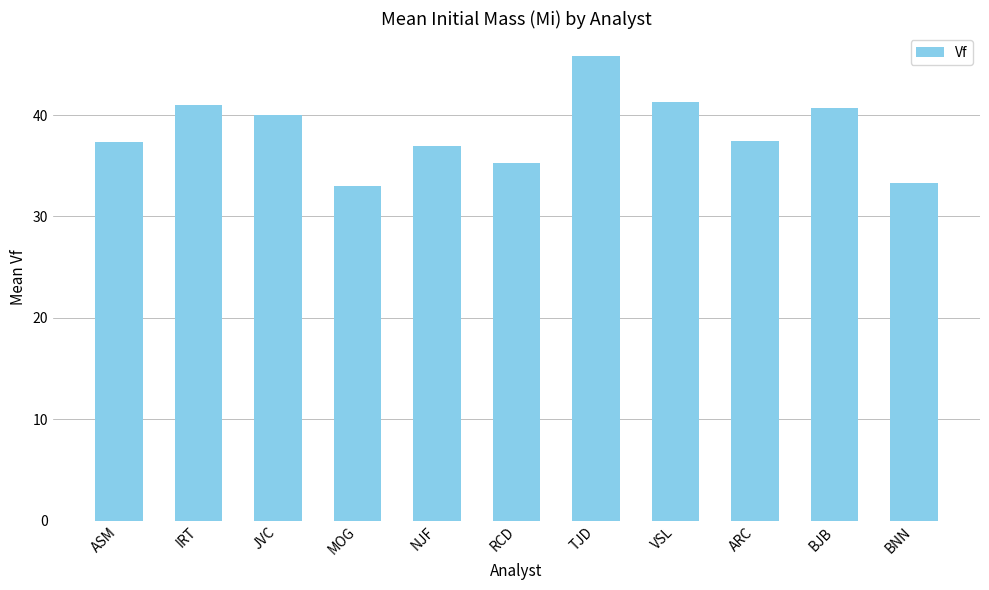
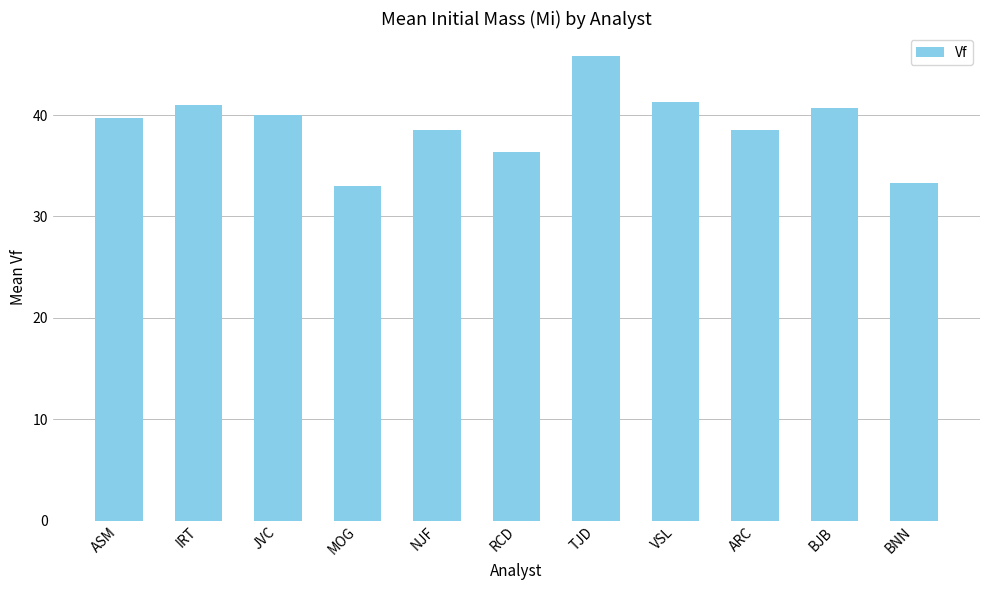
  {
-   "ASM": 37.3,
+   "ASM": 39.7,
    "IRT": 41.0,
    "JVC": 40.0,
    "MOG": 33.0,
-   "NJF": 37.0,
-   "RCD": 35.3,
+   "NJF": 38.6,
+   "RCD": 36.4,
    "TJD": 45.8,
    "VSL": 41.2,
-   "ARC": 37.5,
+   "ARC": 38.5,
    "BJB": 40.7,
    "BNN": 33.3
  }
